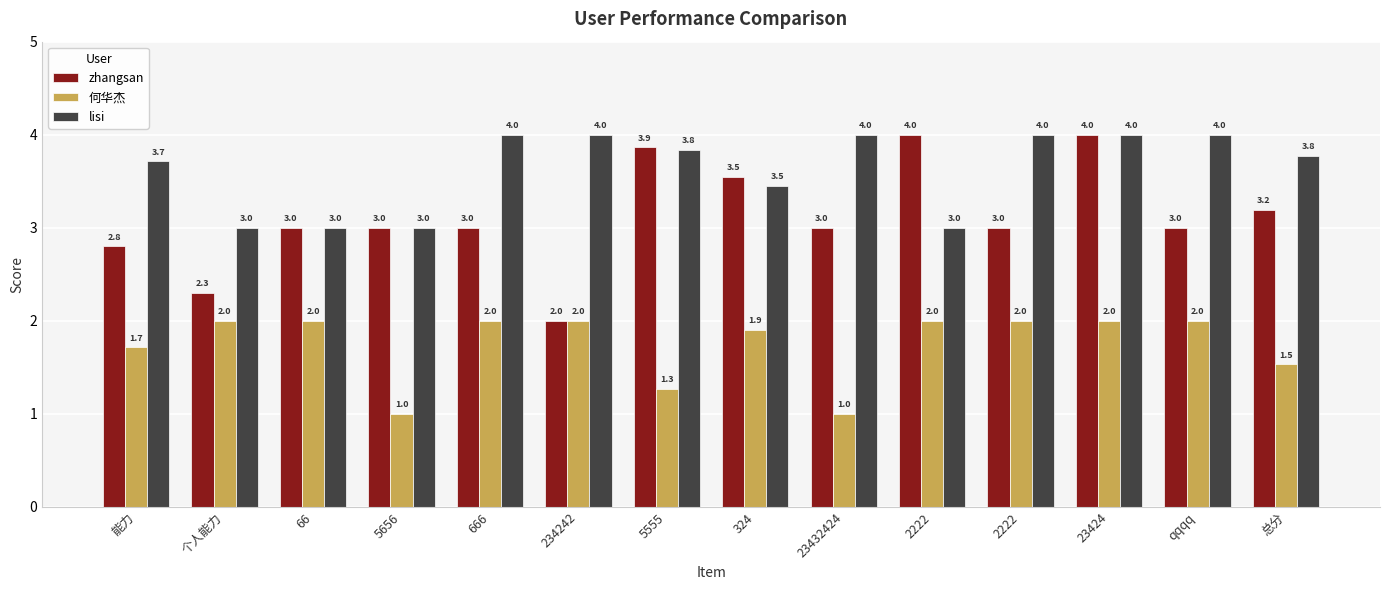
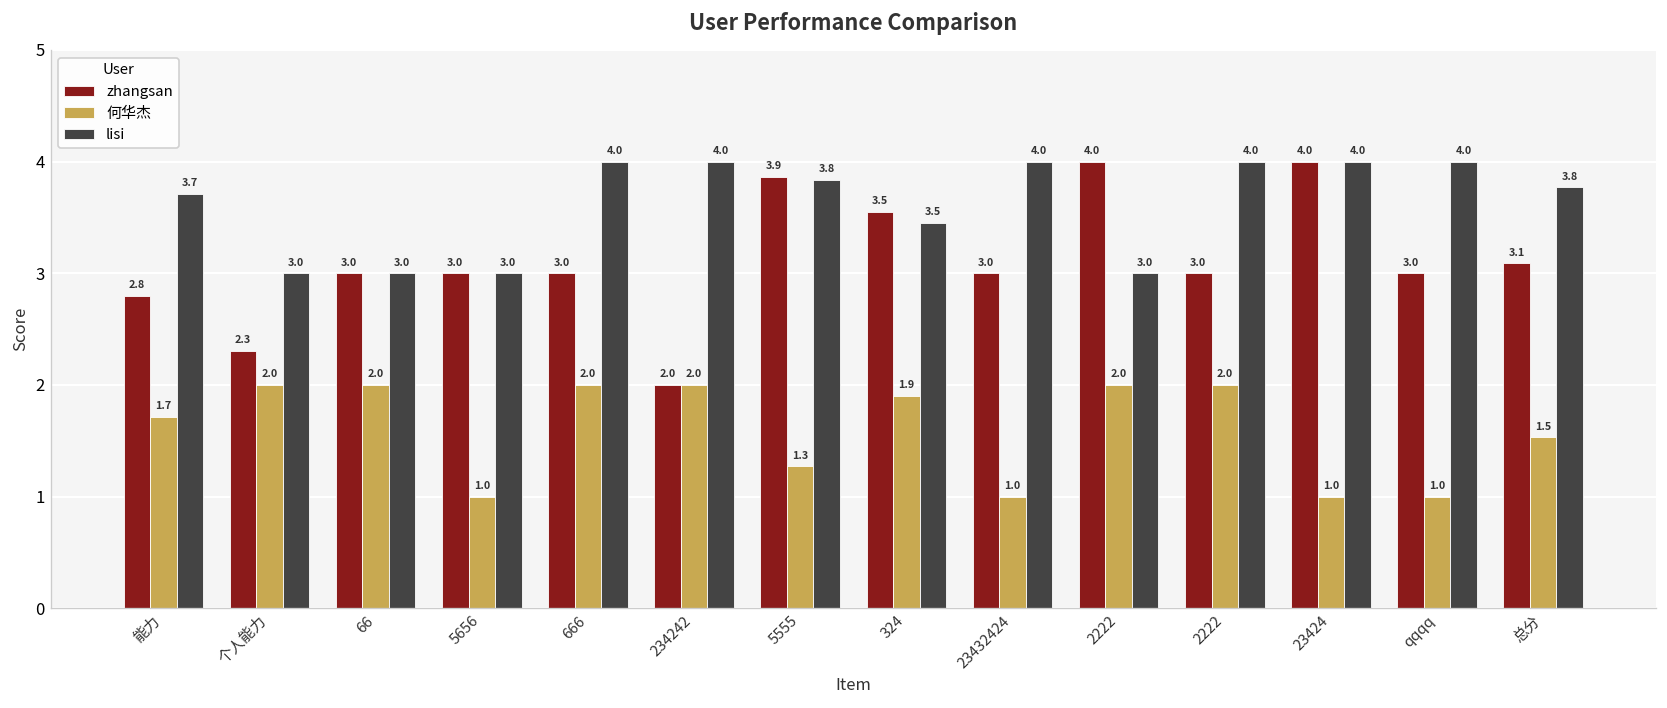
  {
    "zhangsan": {
      "能力": 2.8,
      "个人能力": 2.3,
      "66": 3.0,
      "5656": 3.0,
      "666": 3.0,
      "234242": 2.0,
      "5555": 3.9,
      "324": 3.5,
      "23432424": 3.0,
      "23424": 4.0,
      "qqqq": 3.0,
-     "总分": 3.2
+     "总分": 3.1
    },
    "何华杰": {
      "能力": 1.7,
      "个人能力": 2.0,
      "66": 2.0,
      "5656": 1.0,
      "666": 2.0,
      "234242": 2.0,
      "5555": 1.3,
      "324": 1.9,
      "23432424": 1.0,
-     "23424": 2.0,
-     "qqqq": 2.0,
+     "23424": 1.0,
+     "qqqq": 1.0,
      "总分": 1.5
    },
    "lisi": {
      "能力": 3.7,
      "个人能力": 3.0,
      "66": 3.0,
      "5656": 3.0,
      "666": 4.0,
      "234242": 4.0,
      "5555": 3.8,
      "324": 3.5,
      "23432424": 4.0,
      "23424": 4.0,
      "qqqq": 4.0,
      "总分": 3.8
    }
  }
